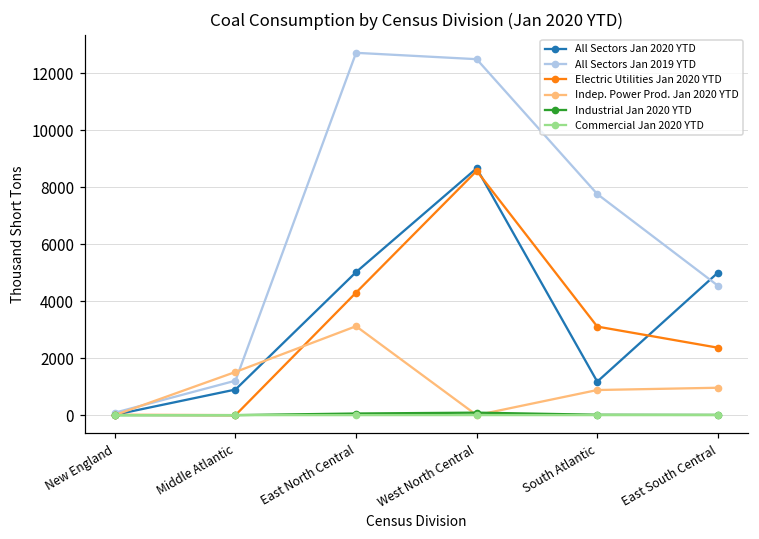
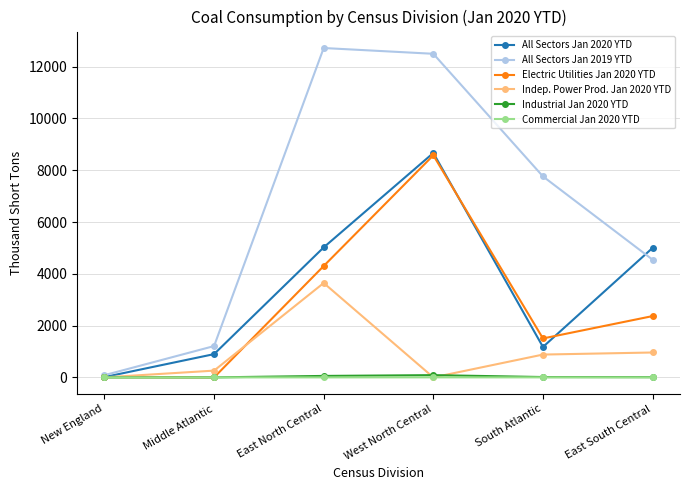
  {
    "All Sectors Jan 2020 YTD": {
      "Middle Atlantic": 900,
      "East North Central": 5000,
      "South Atlantic": 1200,
      "East South Central": 5000
    },
    "All Sectors Jan 2019 YTD": {
      "Middle Atlantic": 1200,
      "East North Central": 12700,
      "West North Central": 12500,
      "South Atlantic": 7800,
      "East South Central": 4500
    },
    "Electric Utilities Jan 2020 YTD": {
      "East North Central": 4300,
-     "South Atlantic": 3100,
+     "South Atlantic": 1500,
      "East South Central": 2400
    },
    "Indep. Power Prod. Jan 2020 YTD": {
-     "Middle Atlantic": 1500,
-     "East North Central": 3100,
+     "Middle Atlantic": 300,
+     "East North Central": 3600,
      "South Atlantic": 900,
      "East South Central": 1000
    }
  }
